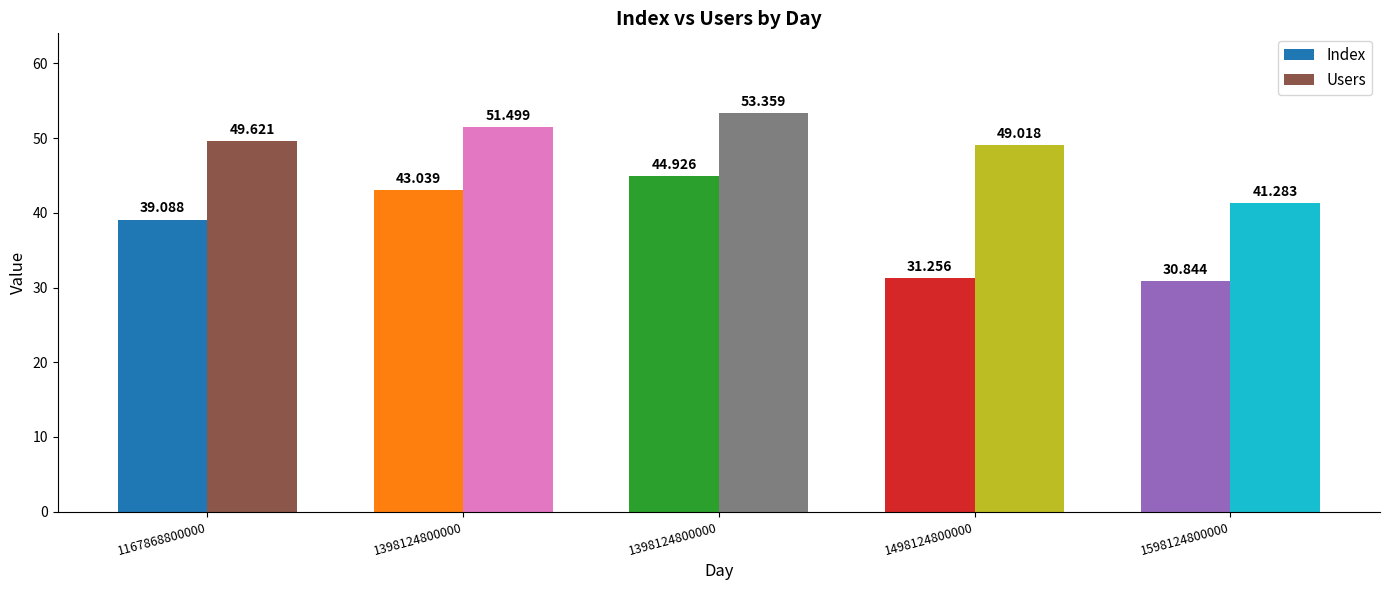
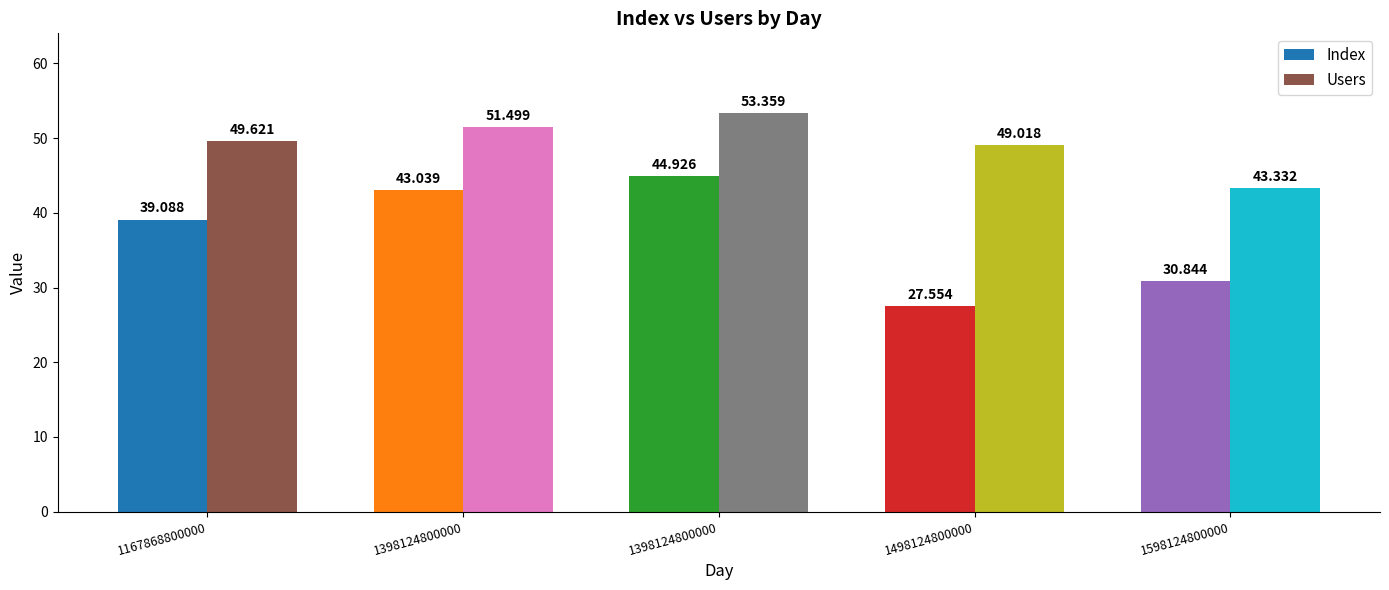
  {
    "Index": {
      "1167868800000": 39.088,
-     "1498124800000": 31.256,
+     "1498124800000": 27.554,
      "1598124800000": 30.844
    },
    "Users": {
      "1167868800000": 49.621,
      "1498124800000": 49.018,
-     "1598124800000": 41.283
+     "1598124800000": 43.332
    }
  }
